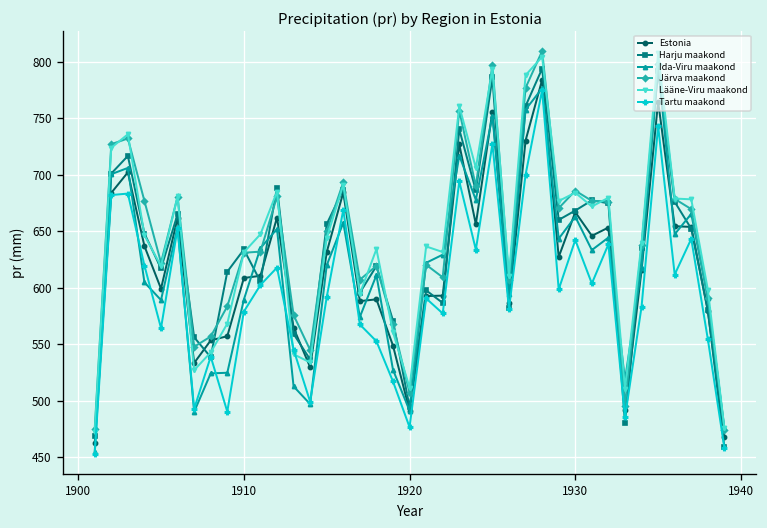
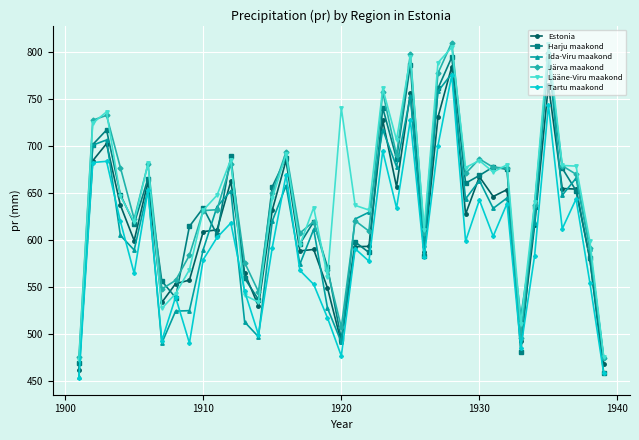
  {
    "Lääne-Viru maakond": {
-     "1920": 510
+     "1920": 740
    }
  }
